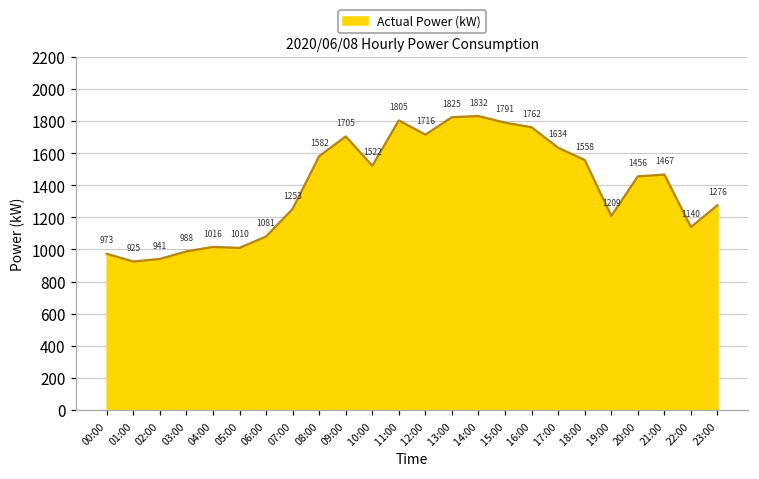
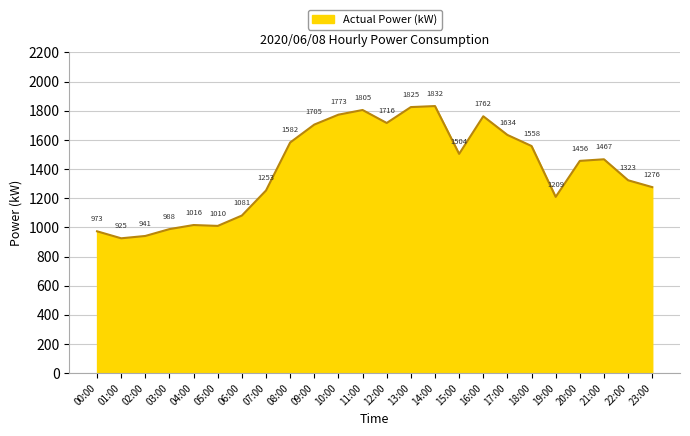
  {
    "00:00": 973,
    "01:00": 925,
    "02:00": 941,
    "03:00": 988,
    "04:00": 1016,
    "05:00": 1010,
    "06:00": 1081,
    "07:00": 1253,
    "08:00": 1582,
    "09:00": 1705,
-   "10:00": 1522,
+   "10:00": 1773,
    "11:00": 1805,
    "12:00": 1716,
    "13:00": 1825,
    "14:00": 1832,
-   "15:00": 1791,
+   "15:00": 1504,
    "16:00": 1762,
    "17:00": 1634,
    "18:00": 1558,
    "19:00": 1209,
    "20:00": 1456,
    "21:00": 1467,
-   "22:00": 1140,
+   "22:00": 1323,
    "23:00": 1276
  }
